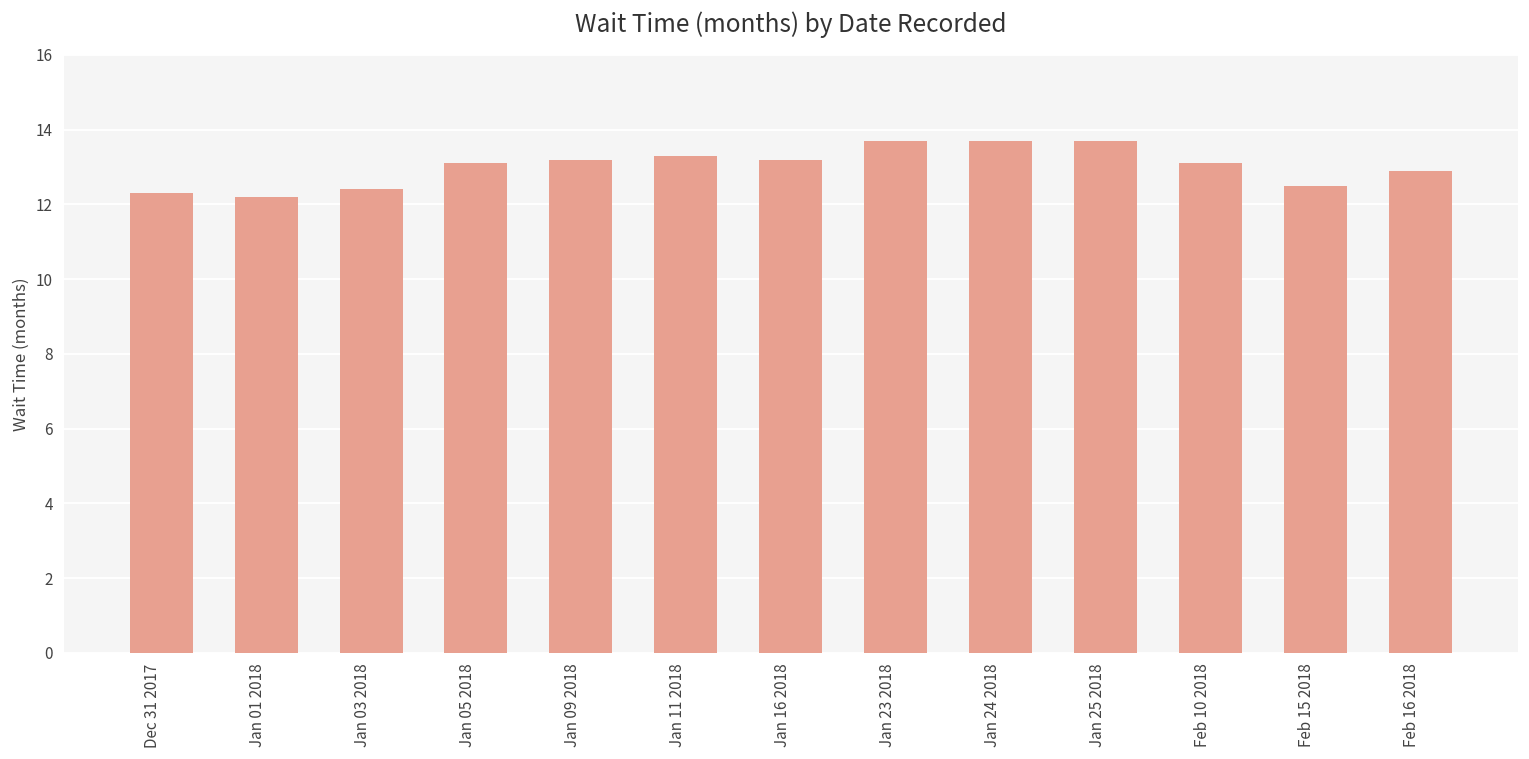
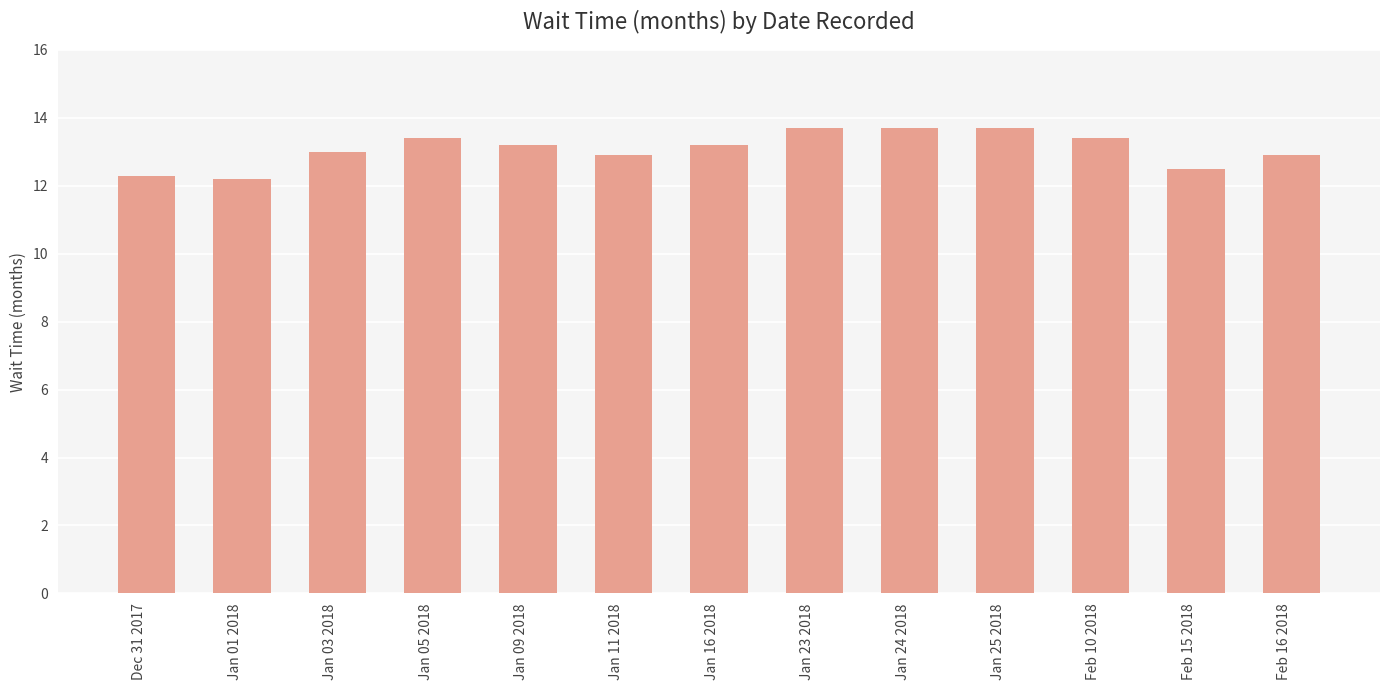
  {
    "Dec 31 2017": 12.3,
    "Jan 01 2018": 12.2,
-   "Jan 03 2018": 12.4,
-   "Jan 05 2018": 13.1,
+   "Jan 03 2018": 13.0,
+   "Jan 05 2018": 13.4,
    "Jan 09 2018": 13.2,
-   "Jan 11 2018": 13.3,
+   "Jan 11 2018": 12.9,
    "Jan 16 2018": 13.2,
    "Jan 23 2018": 13.7,
    "Jan 24 2018": 13.7,
    "Jan 25 2018": 13.7,
-   "Feb 10 2018": 13.1,
+   "Feb 10 2018": 13.4,
    "Feb 15 2018": 12.5,
    "Feb 16 2018": 12.9
  }
